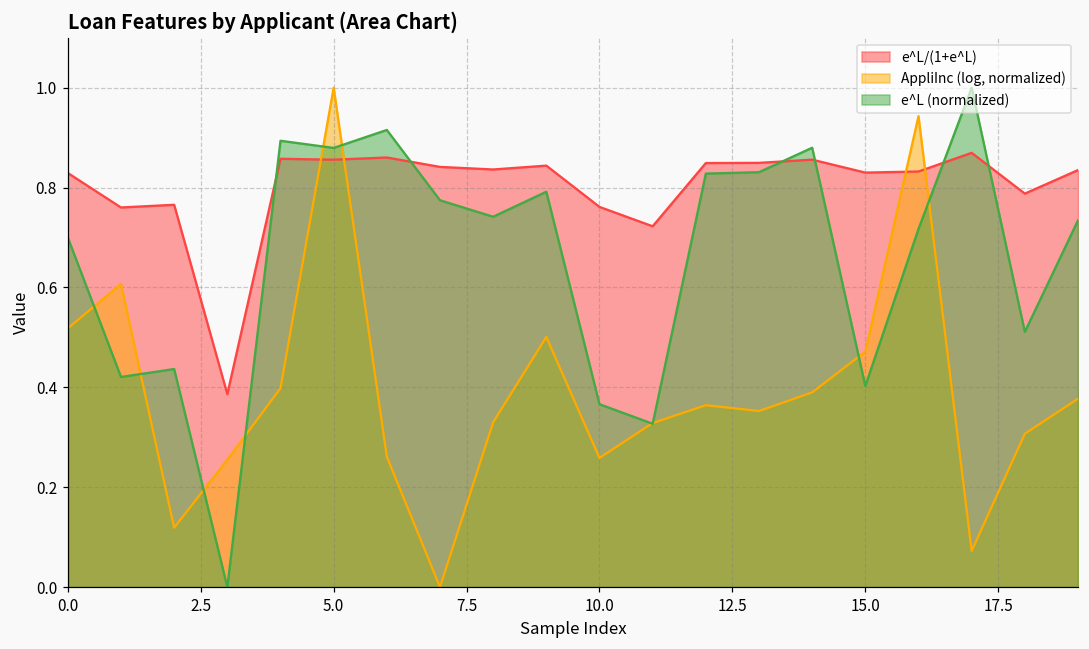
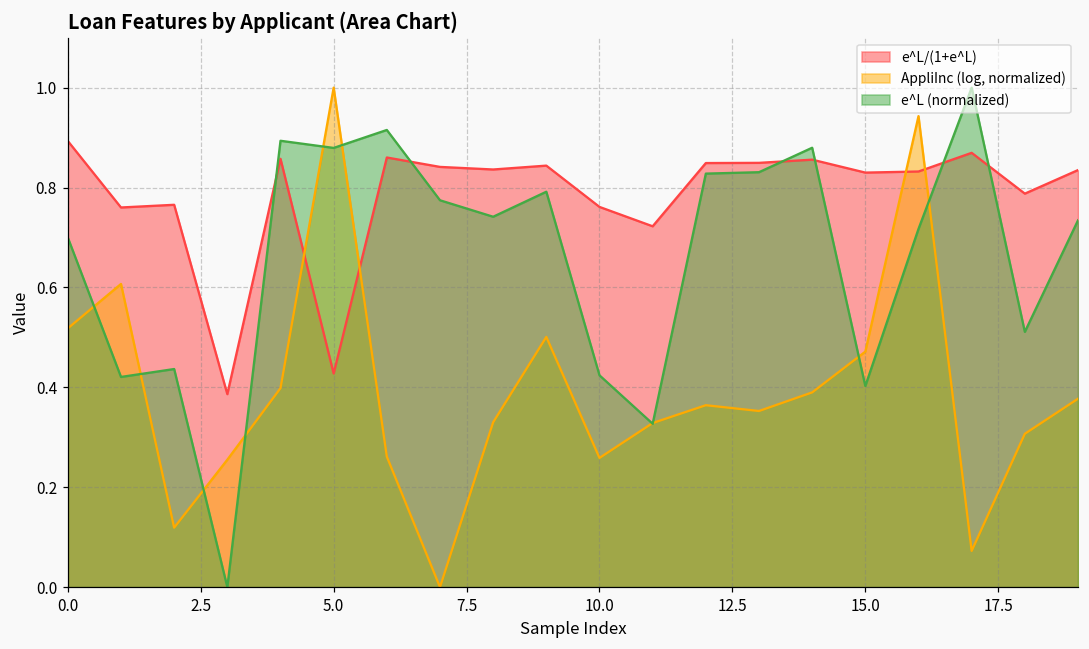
  {
    "e^L/(1+e^L)": {
-     "0.0": 0.83,
-     "5.0": 0.86,
+     "0.0": 0.89,
+     "5.0": 0.43,
      "10.0": 0.76,
      "15.0": 0.83
    },
    "AppliInc (log, normalized)": {
      "0.0": 0.52,
      "5.0": 1.00,
      "10.0": 0.26,
      "15.0": 0.47
    },
    "e^L (normalized)": {
      "0.0": 0.70,
      "5.0": 0.88,
-     "10.0": 0.37,
+     "10.0": 0.42,
      "15.0": 0.40
    }
  }
